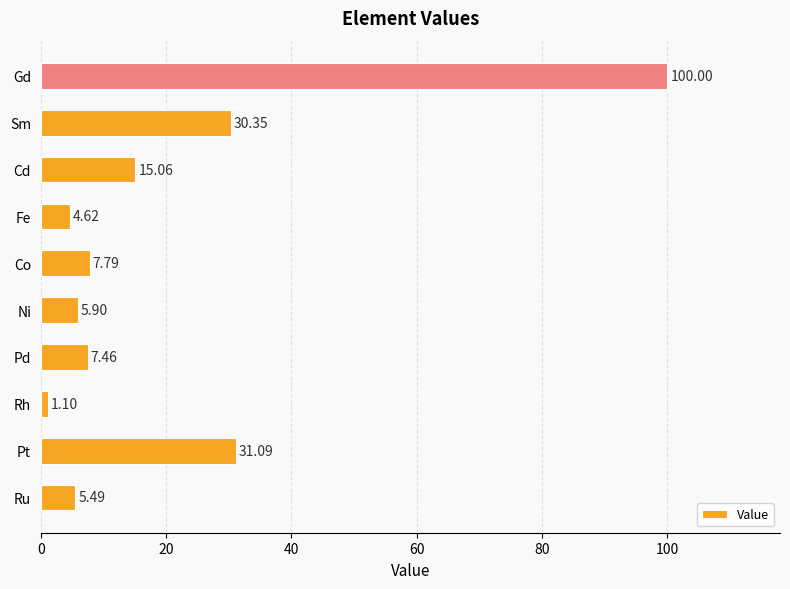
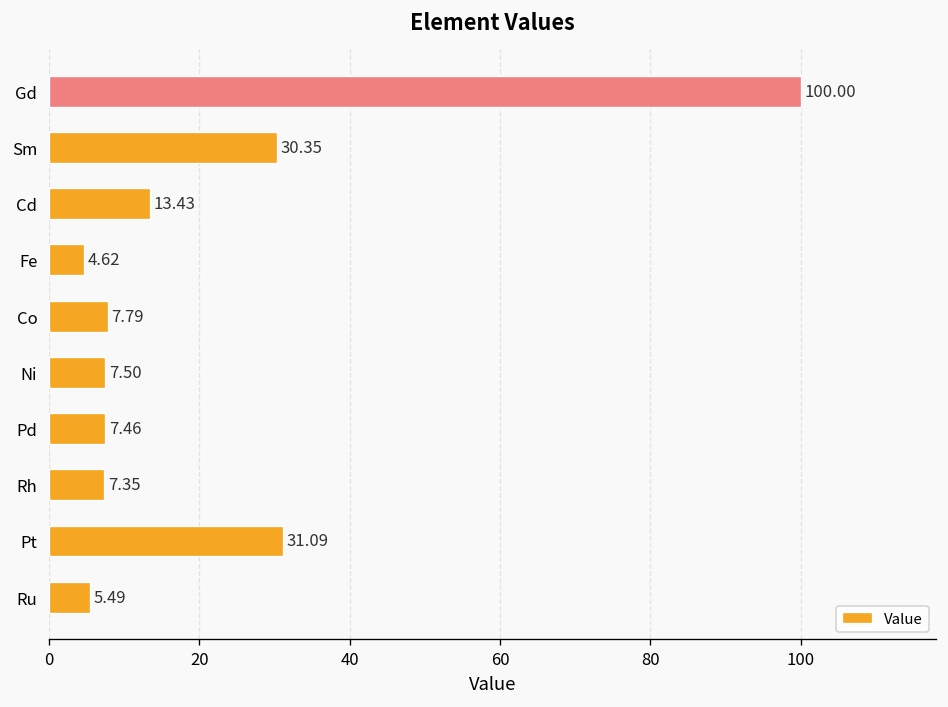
  {
    "Gd": 100.00,
    "Sm": 30.35,
-   "Cd": 15.06,
+   "Cd": 13.43,
    "Fe": 4.62,
    "Co": 7.79,
-   "Ni": 5.90,
+   "Ni": 7.50,
    "Pd": 7.46,
-   "Rh": 1.10,
+   "Rh": 7.35,
    "Pt": 31.09,
    "Ru": 5.49
  }
